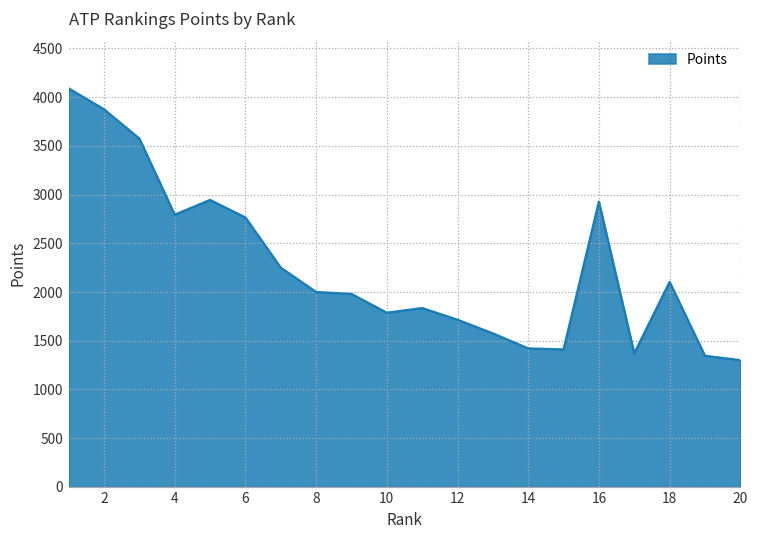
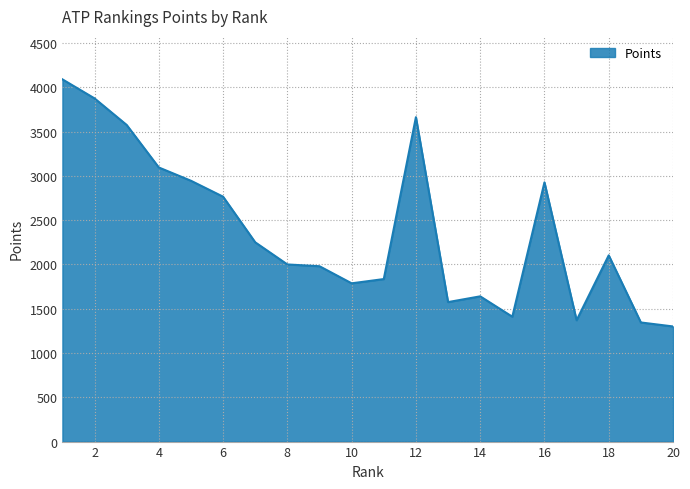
  {
    "2": 3900,
-   "4": 2800,
+   "4": 3100,
    "6": 2800,
    "8": 2000,
    "10": 1800,
-   "12": 1700,
-   "14": 1400,
+   "12": 3700,
+   "14": 1600,
    "16": 2900,
    "18": 2100,
    "20": 1300
  }
